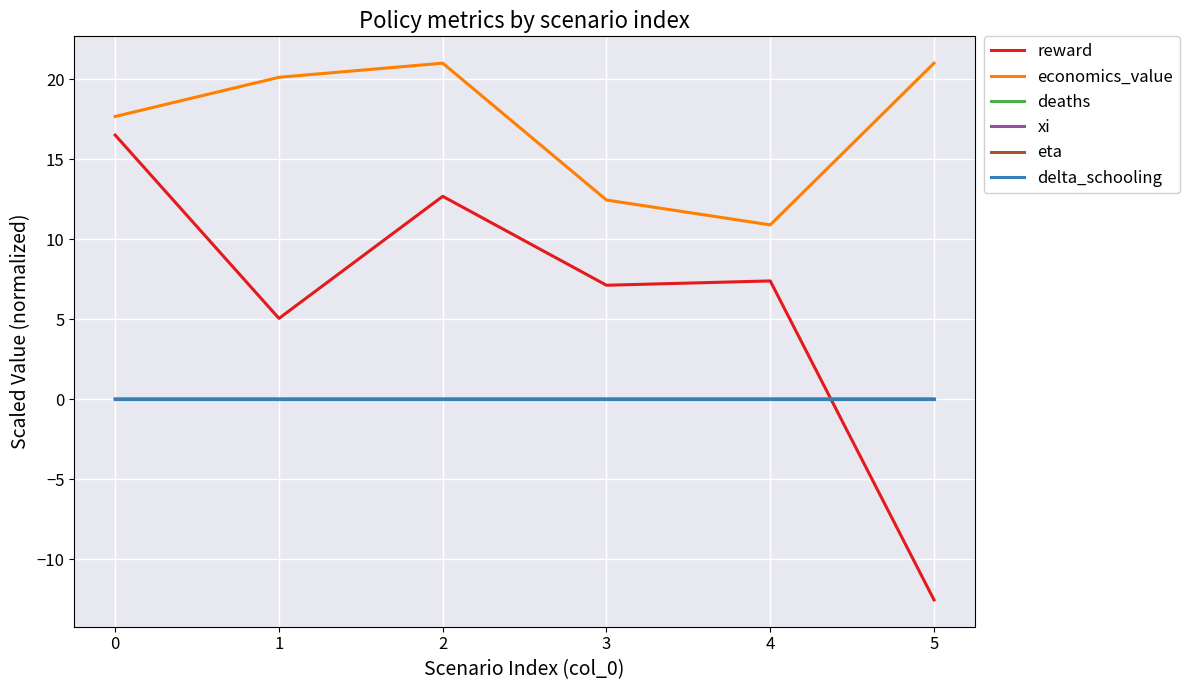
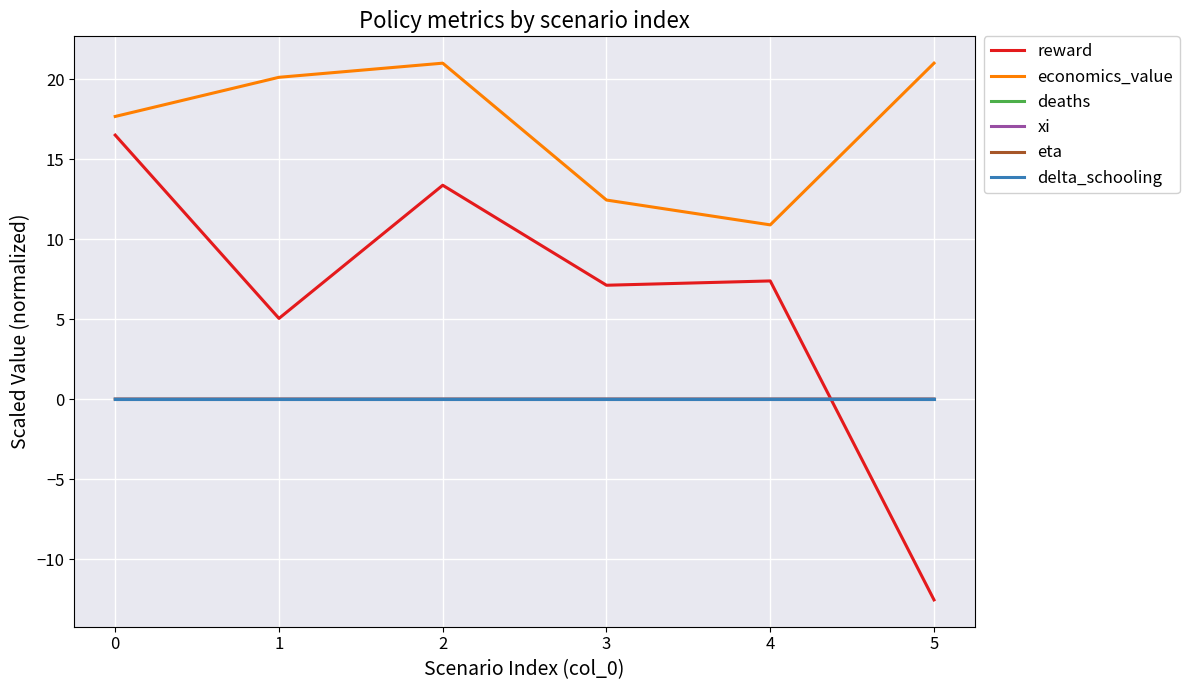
  {
    "reward": {
      "0": 16.5,
      "1": 5.0,
-     "2": 12.7,
+     "2": 13.4,
      "3": 7.1,
      "4": 7.4,
      "5": -12.6
    },
    "economics_value": {
      "0": 17.7,
      "1": 20.1,
      "2": 21.0,
      "3": 12.4,
      "4": 10.9,
      "5": 21.0
    },
    "delta_schooling": {
      "0": 0.0,
      "1": 0.0,
      "2": 0.0,
      "3": 0.0,
      "4": 0.0,
      "5": 0.0
    }
  }
